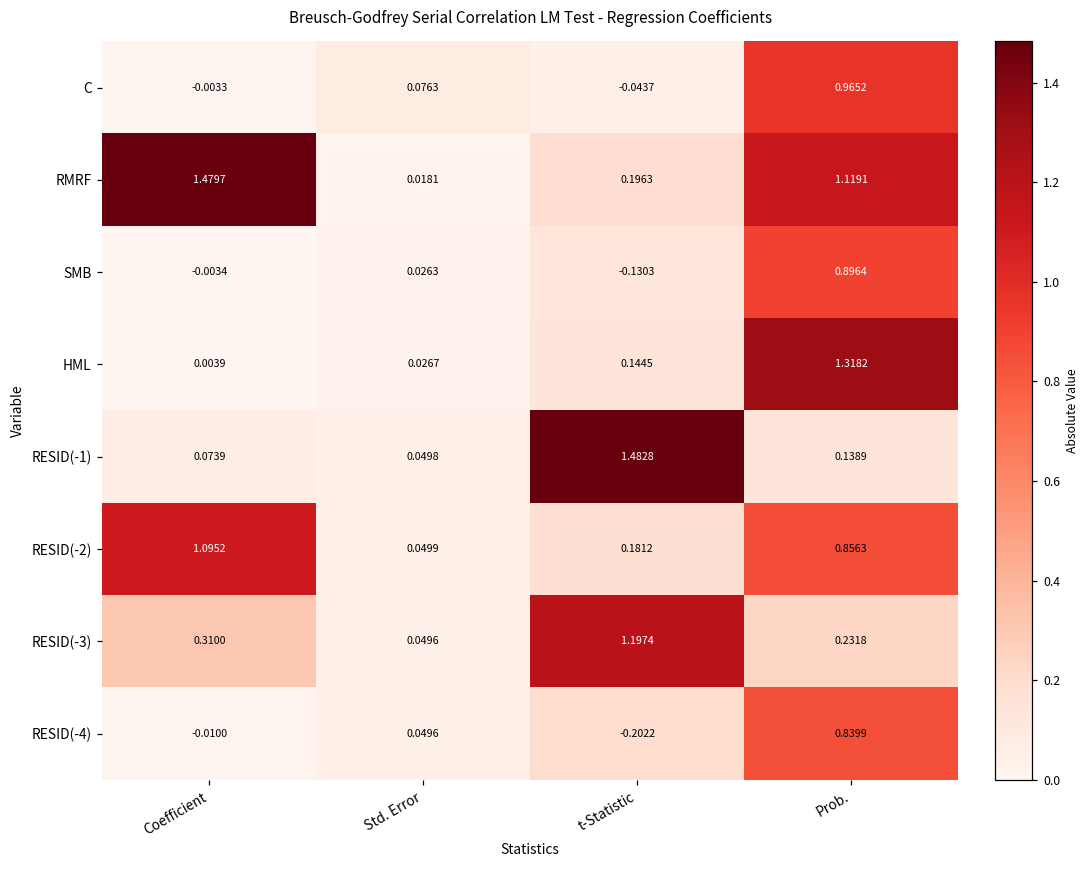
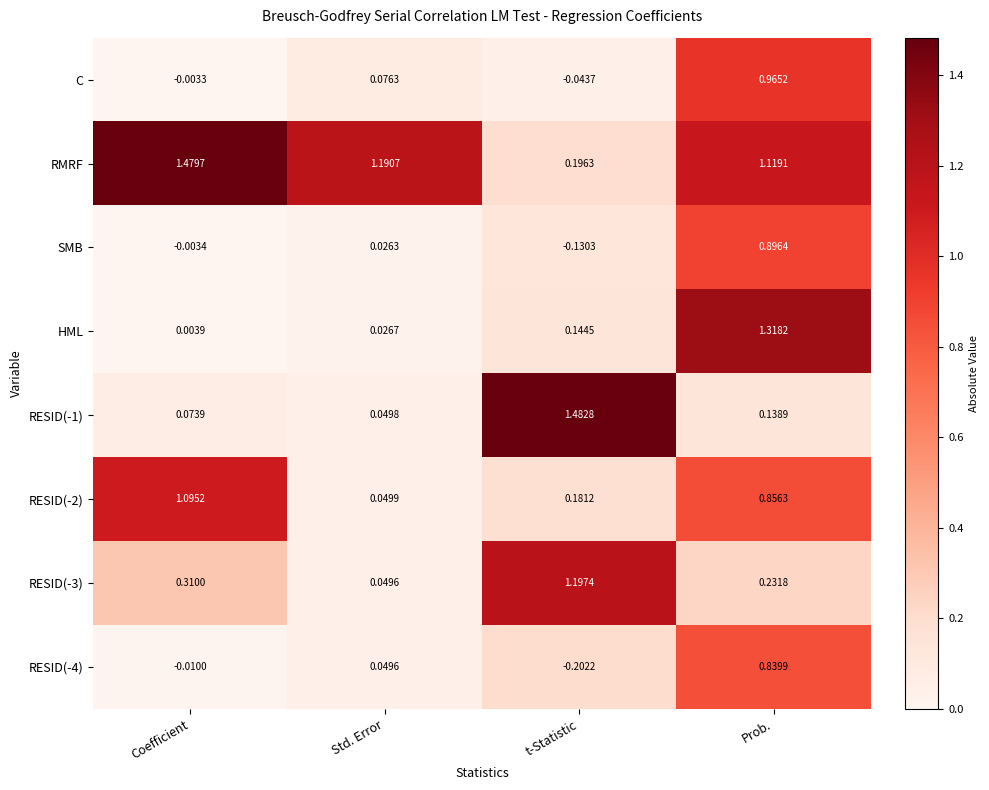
  {
    "C": {
      "Coefficient": -0.0033,
      "Std. Error": 0.0763,
      "t-Statistic": -0.0437,
      "Prob.": 0.9652
    },
    "RMRF": {
      "Coefficient": 1.4797,
-     "Std. Error": 0.0181,
+     "Std. Error": 1.1907,
      "t-Statistic": 0.1963,
      "Prob.": 1.1191
    },
    "SMB": {
      "Coefficient": -0.0034,
      "Std. Error": 0.0263,
      "t-Statistic": -0.1303,
      "Prob.": 0.8964
    },
    "HML": {
      "Coefficient": 0.0039,
      "Std. Error": 0.0267,
      "t-Statistic": 0.1445,
      "Prob.": 1.3182
    },
    "RESID(-1)": {
      "Coefficient": 0.0739,
      "Std. Error": 0.0498,
      "t-Statistic": 1.4828,
      "Prob.": 0.1389
    },
    "RESID(-2)": {
      "Coefficient": 1.0952,
      "Std. Error": 0.0499,
      "t-Statistic": 0.1812,
      "Prob.": 0.8563
    },
    "RESID(-3)": {
      "Coefficient": 0.3100,
      "Std. Error": 0.0496,
      "t-Statistic": 1.1974,
      "Prob.": 0.2318
    },
    "RESID(-4)": {
      "Coefficient": -0.0100,
      "Std. Error": 0.0496,
      "t-Statistic": -0.2022,
      "Prob.": 0.8399
    }
  }
